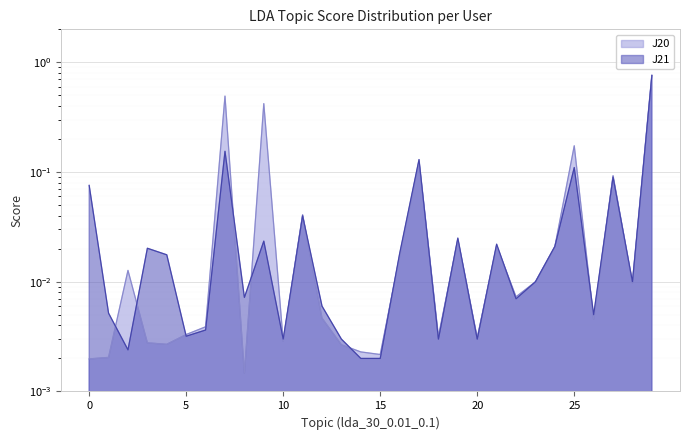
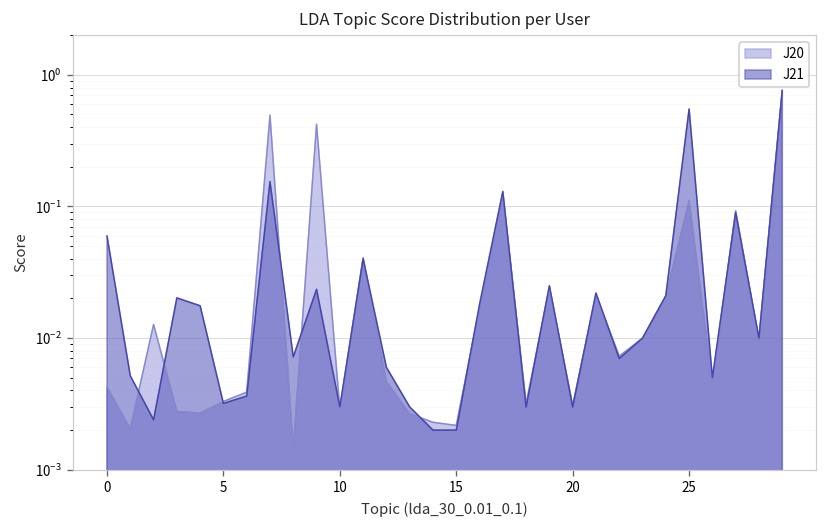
  {
    "J20": {
-     "0": 0.0020,
+     "0": 0.0043,
      "15": 0.0022,
-     "25": 0.17
+     "25": 0.11
    },
    "J21": {
-     "0": 0.08,
+     "0": 0.06,
      "15": 0.0020,
-     "25": 0.11
+     "25": 0.6
    }
  }
